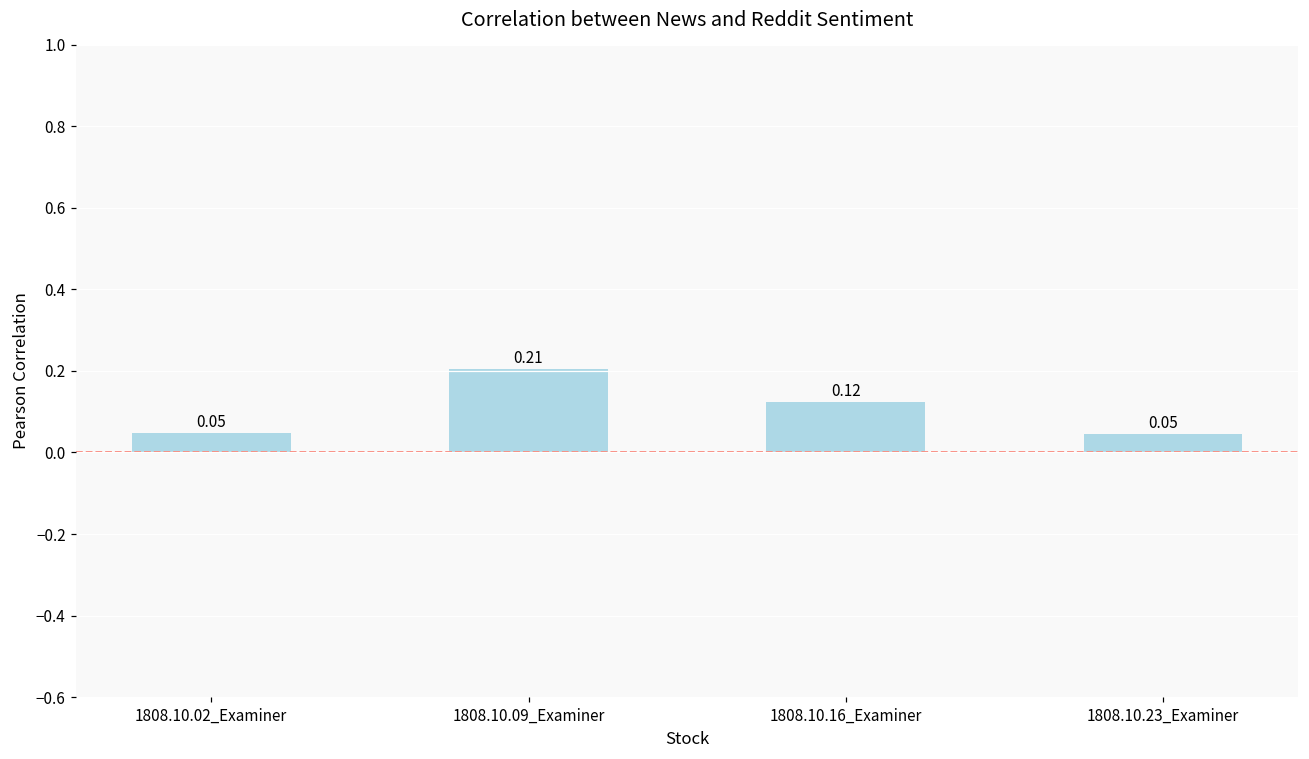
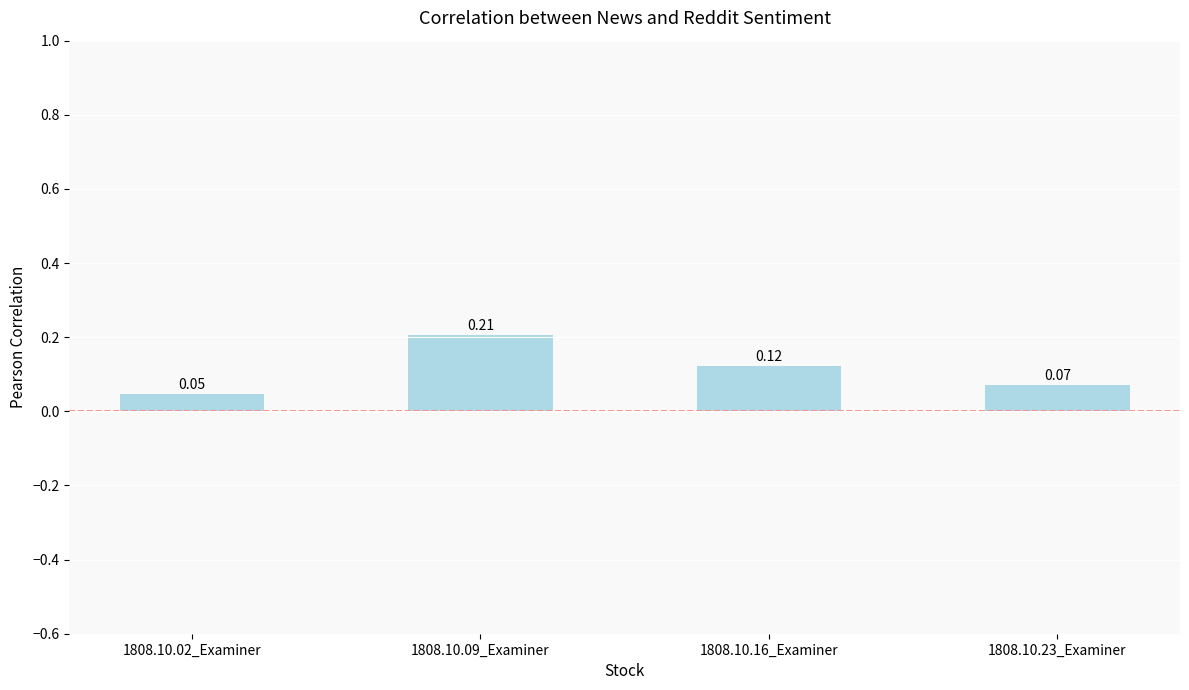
  {
    "1808.10.02_Examiner": 0.05,
    "1808.10.09_Examiner": 0.21,
    "1808.10.16_Examiner": 0.12,
-   "1808.10.23_Examiner": 0.05
+   "1808.10.23_Examiner": 0.07
  }
